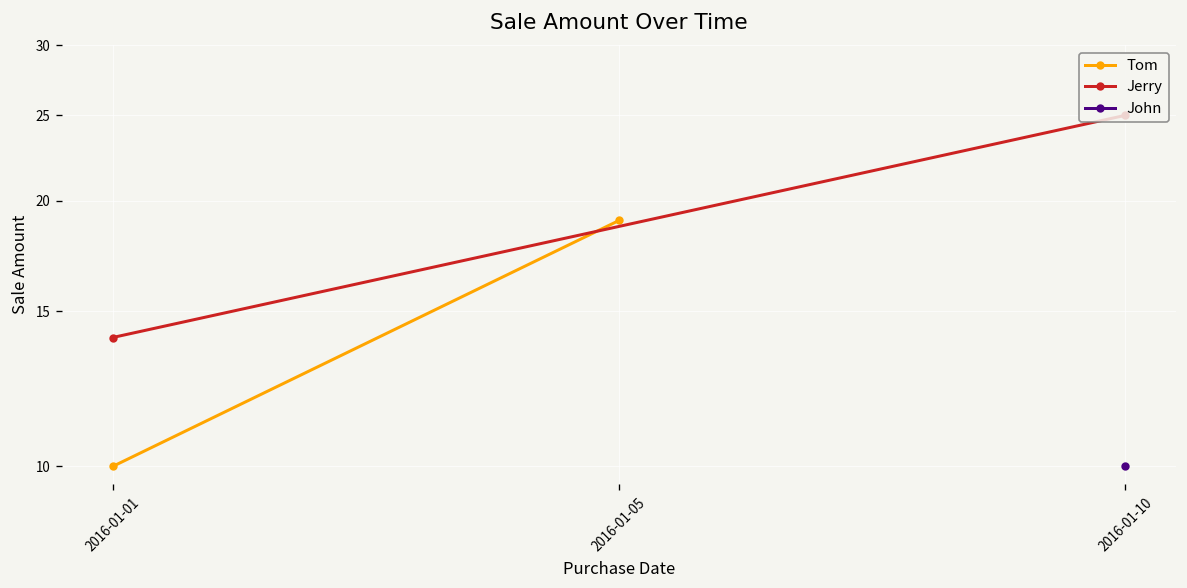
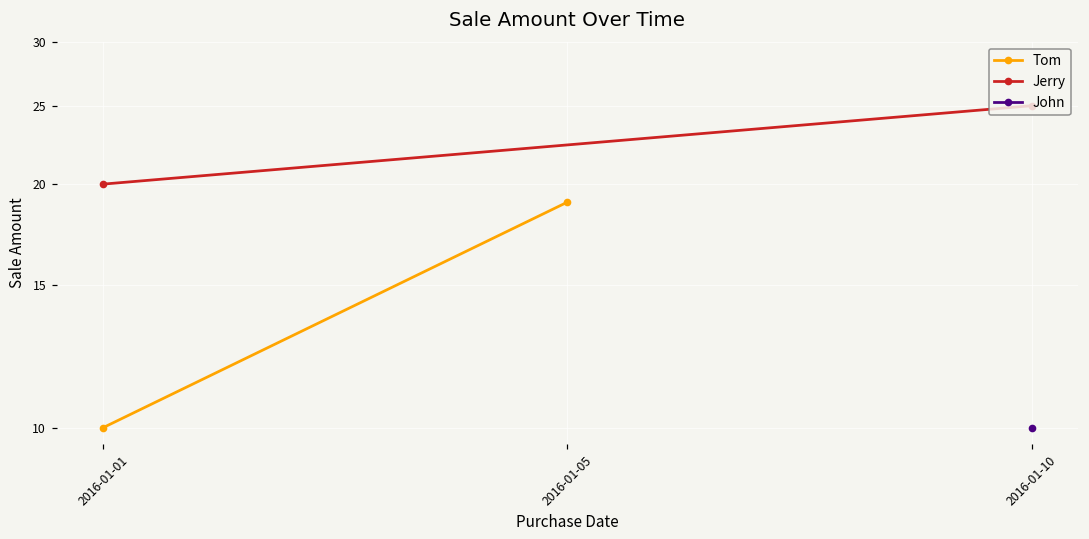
  {
    "Tom": {
      "2016-01-01": 10,
      "2016-01-05": 19
    },
    "Jerry": {
-     "2016-01-01": 14
+     "2016-01-01": 20
    },
    "John": {
      "2016-01-10": 10
    }
  }
